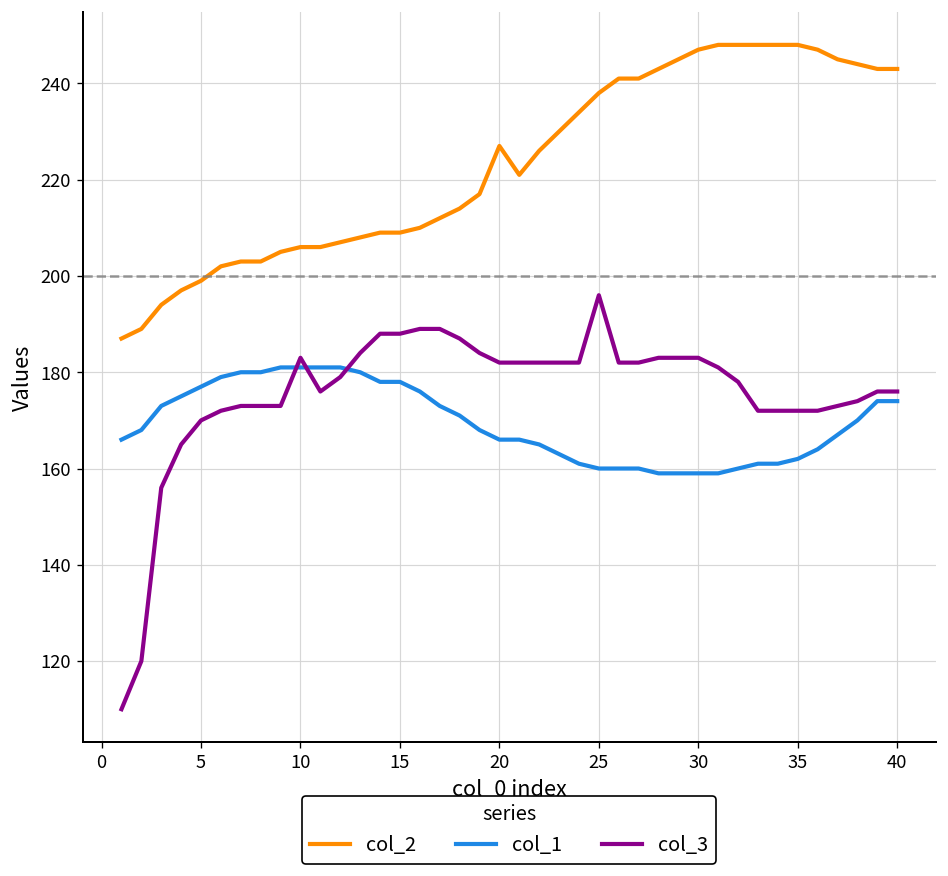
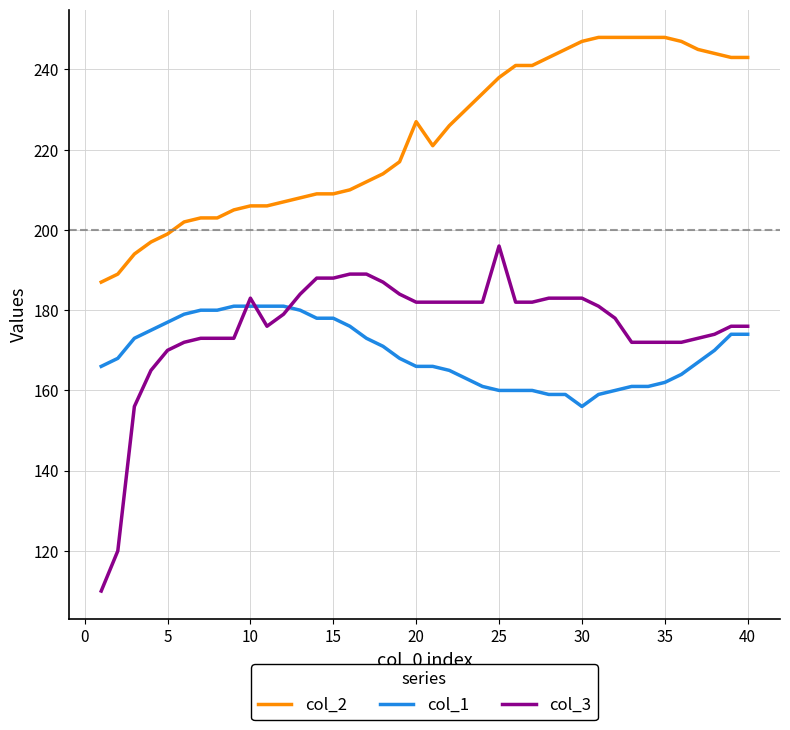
  {
    "col_2": {
      "5": 199,
      "10": 206,
      "15": 209,
      "20": 227,
      "25": 238,
      "30": 247,
      "35": 248,
      "40": 243
    },
    "col_1": {
      "5": 177,
      "10": 181,
      "15": 178,
      "20": 166,
      "25": 160,
-     "30": 159,
+     "30": 156,
      "35": 162,
      "40": 174
    },
    "col_3": {
      "5": 170,
      "10": 183,
      "15": 188,
      "20": 182,
      "25": 196,
      "30": 183,
      "35": 172,
      "40": 176
    }
  }
